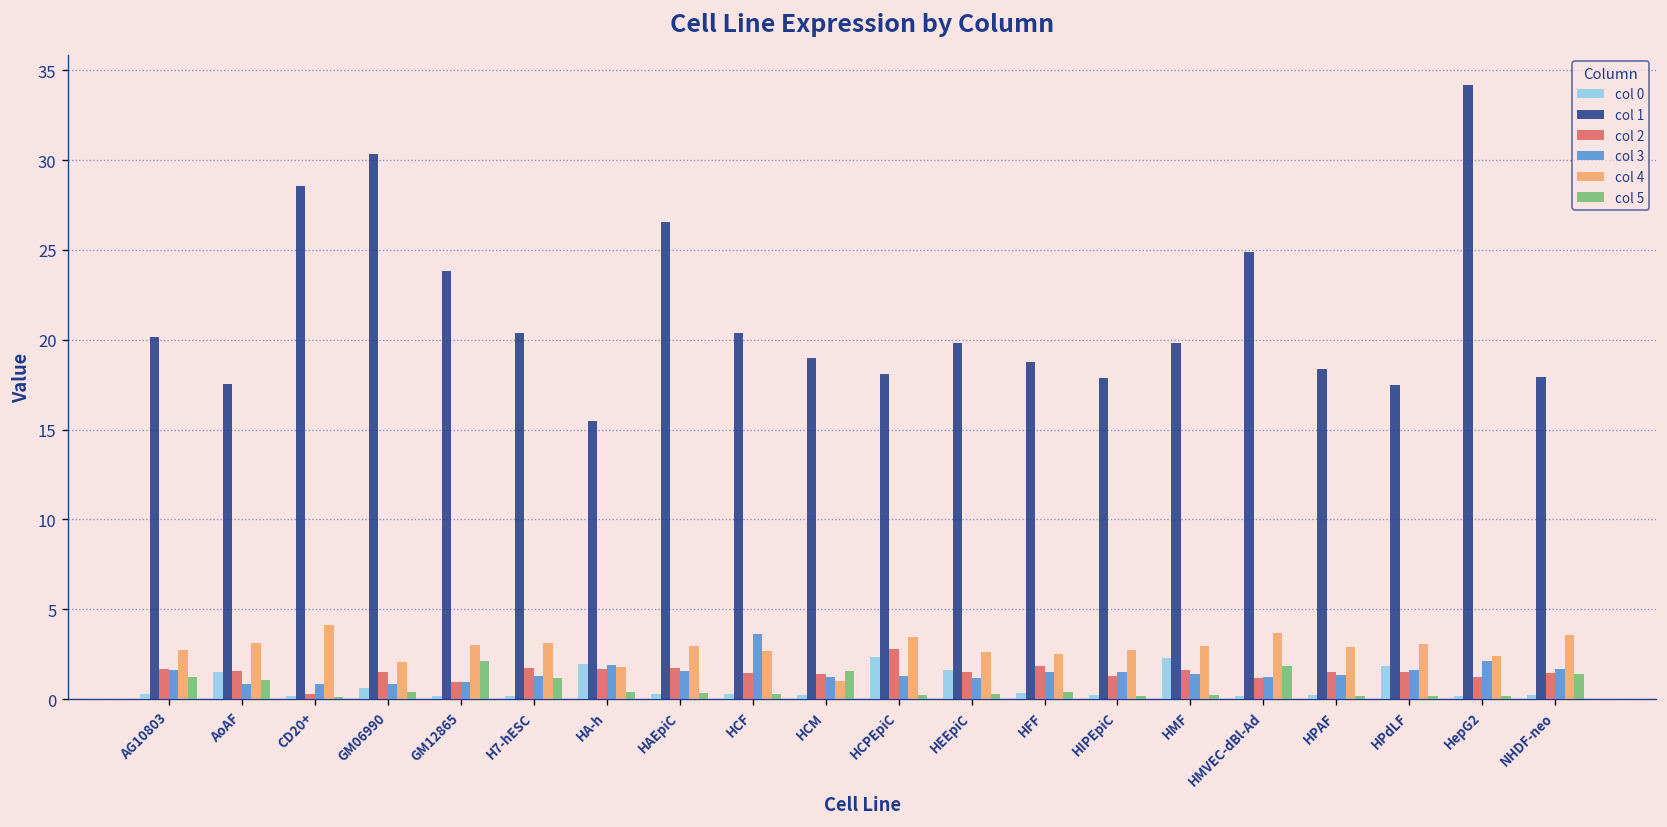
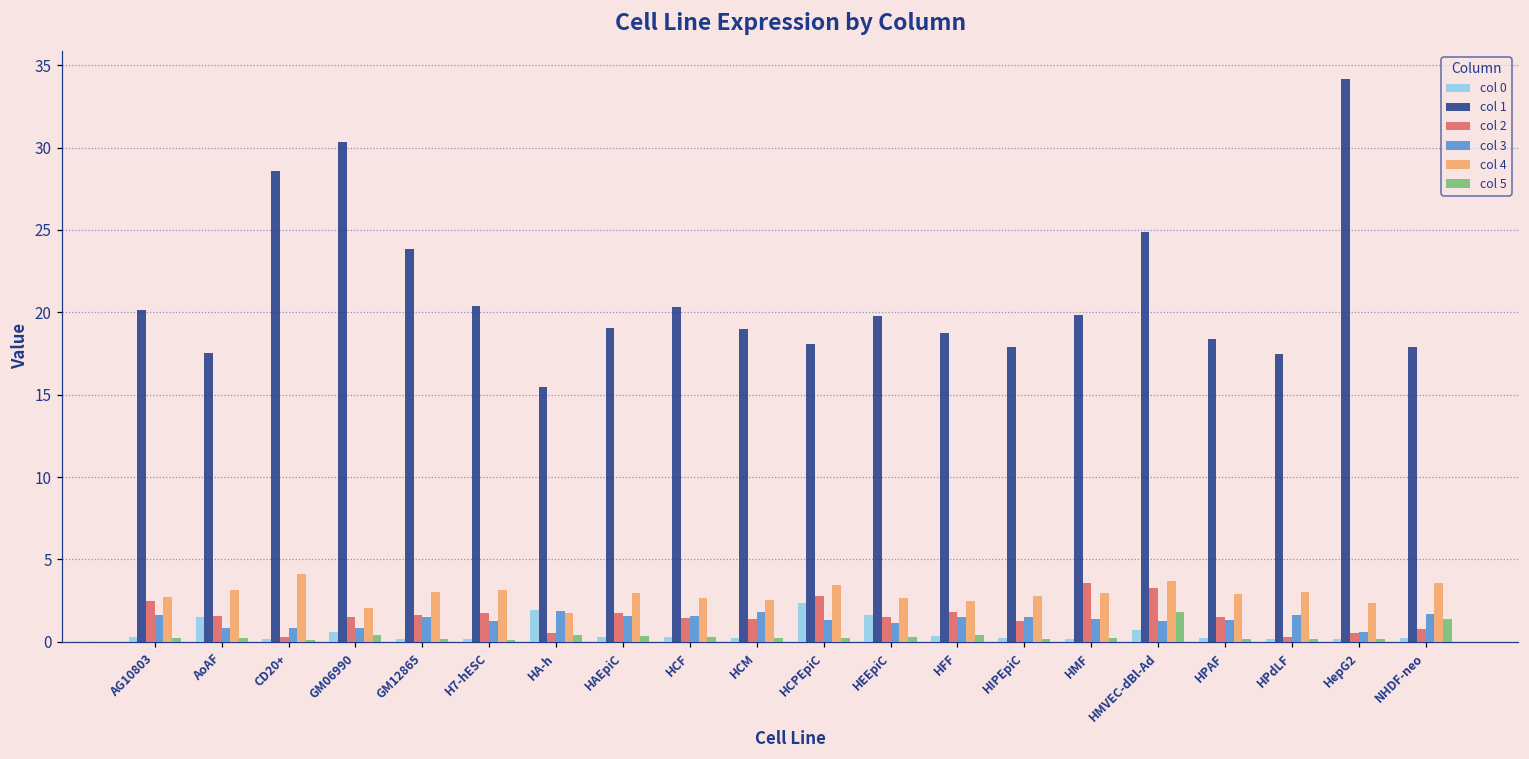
  {
    "col 0": {
      "AG10803": 0.3,
      "AoAF": 1.5,
      "CD20+": 0.2,
      "GM06990": 0.6,
      "H7-hESC": 0.2,
      "HA-h": 2.0,
      "HAEpiC": 0.3,
      "HCF": 0.3,
      "HCM": 0.2,
      "HCPEpiC": 2.3,
      "HEEpiC": 1.6,
      "HFF": 0.3,
      "HIPEpiC": 0.2,
-     "HMF": 2.3,
-     "HMVEC-dBl-Ad": 0.2,
+     "HMF": 0.2,
+     "HMVEC-dBl-Ad": 0.7,
      "HPAF": 0.2,
-     "HPdLF": 1.8,
+     "HPdLF": 0.2,
      "HepG2": 0.2,
      "NHDF-neo": 0.2
    },
    "col 1": {
      "AG10803": 20.1,
      "AoAF": 17.5,
      "CD20+": 28.6,
      "GM06990": 30.3,
      "GM12865": 23.8,
      "H7-hESC": 20.4,
      "HA-h": 15.5,
-     "HAEpiC": 26.6,
+     "HAEpiC": 19.0,
      "HCF": 20.3,
      "HCM": 19.0,
      "HCPEpiC": 18.1,
      "HEEpiC": 19.8,
      "HFF": 18.7,
      "HIPEpiC": 17.9,
      "HMF": 19.8,
      "HMVEC-dBl-Ad": 24.9,
      "HPAF": 18.4,
      "HPdLF": 17.5,
      "HepG2": 34.2,
      "NHDF-neo": 17.9
    },
    "col 2": {
-     "AG10803": 1.7,
+     "AG10803": 2.5,
      "AoAF": 1.6,
      "CD20+": 0.3,
      "GM06990": 1.5,
-     "GM12865": 0.9,
+     "GM12865": 1.6,
      "H7-hESC": 1.7,
-     "HA-h": 1.6,
+     "HA-h": 0.6,
      "HAEpiC": 1.7,
      "HCF": 1.4,
      "HCM": 1.4,
      "HCPEpiC": 2.8,
      "HEEpiC": 1.5,
      "HFF": 1.8,
      "HIPEpiC": 1.3,
-     "HMF": 1.6,
-     "HMVEC-dBl-Ad": 1.2,
+     "HMF": 3.6,
+     "HMVEC-dBl-Ad": 3.3,
      "HPAF": 1.5,
-     "HPdLF": 1.5,
-     "HepG2": 1.2,
-     "NHDF-neo": 1.4
+     "HPdLF": 0.3,
+     "HepG2": 0.5,
+     "NHDF-neo": 0.8
    },
    "col 3": {
      "AG10803": 1.6,
      "AoAF": 0.9,
      "CD20+": 0.9,
      "GM06990": 0.9,
-     "GM12865": 0.9,
+     "GM12865": 1.5,
      "H7-hESC": 1.3,
      "HA-h": 1.9,
      "HAEpiC": 1.6,
-     "HCF": 3.6,
-     "HCM": 1.3,
+     "HCF": 1.6,
+     "HCM": 1.8,
      "HCPEpiC": 1.3,
      "HEEpiC": 1.2,
      "HFF": 1.5,
      "HIPEpiC": 1.5,
      "HMF": 1.4,
      "HMVEC-dBl-Ad": 1.2,
      "HPAF": 1.3,
      "HPdLF": 1.6,
-     "HepG2": 2.1,
+     "HepG2": 0.6,
      "NHDF-neo": 1.7
    },
    "col 4": {
      "AG10803": 2.7,
      "AoAF": 3.1,
      "CD20+": 4.1,
      "GM06990": 2.0,
      "GM12865": 3.0,
      "H7-hESC": 3.1,
      "HA-h": 1.8,
      "HAEpiC": 3.0,
      "HCF": 2.7,
-     "HCM": 1.0,
+     "HCM": 2.5,
      "HCPEpiC": 3.5,
      "HEEpiC": 2.6,
      "HFF": 2.5,
      "HIPEpiC": 2.8,
      "HMF": 2.9,
      "HMVEC-dBl-Ad": 3.7,
      "HPAF": 2.9,
      "HPdLF": 3.0,
      "HepG2": 2.4,
      "NHDF-neo": 3.6
    },
    "col 5": {
-     "AG10803": 1.2,
-     "AoAF": 1.1,
+     "AG10803": 0.2,
+     "AoAF": 0.2,
      "GM06990": 0.4,
-     "GM12865": 2.1,
-     "H7-hESC": 1.2,
+     "GM12865": 0.2,
+     "H7-hESC": 0.1,
      "HA-h": 0.4,
      "HAEpiC": 0.3,
      "HCF": 0.3,
-     "HCM": 1.5,
+     "HCM": 0.2,
      "HCPEpiC": 0.2,
      "HEEpiC": 0.3,
      "HFF": 0.4,
      "HMF": 0.2,
      "HMVEC-dBl-Ad": 1.8,
      "HPdLF": 0.2,
      "HepG2": 0.2,
      "NHDF-neo": 1.4
    }
  }
